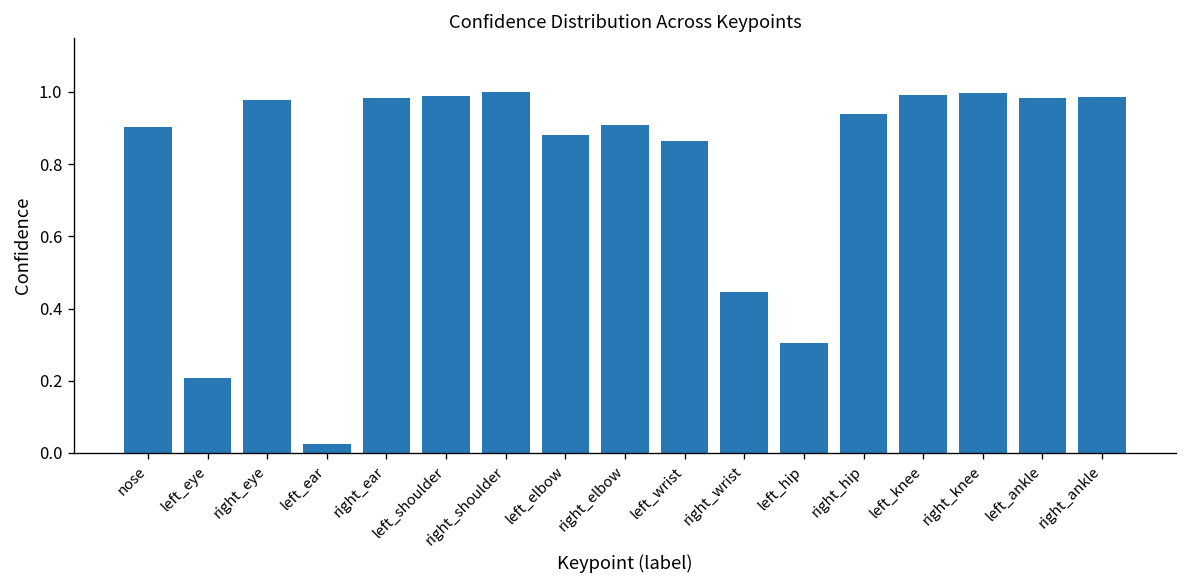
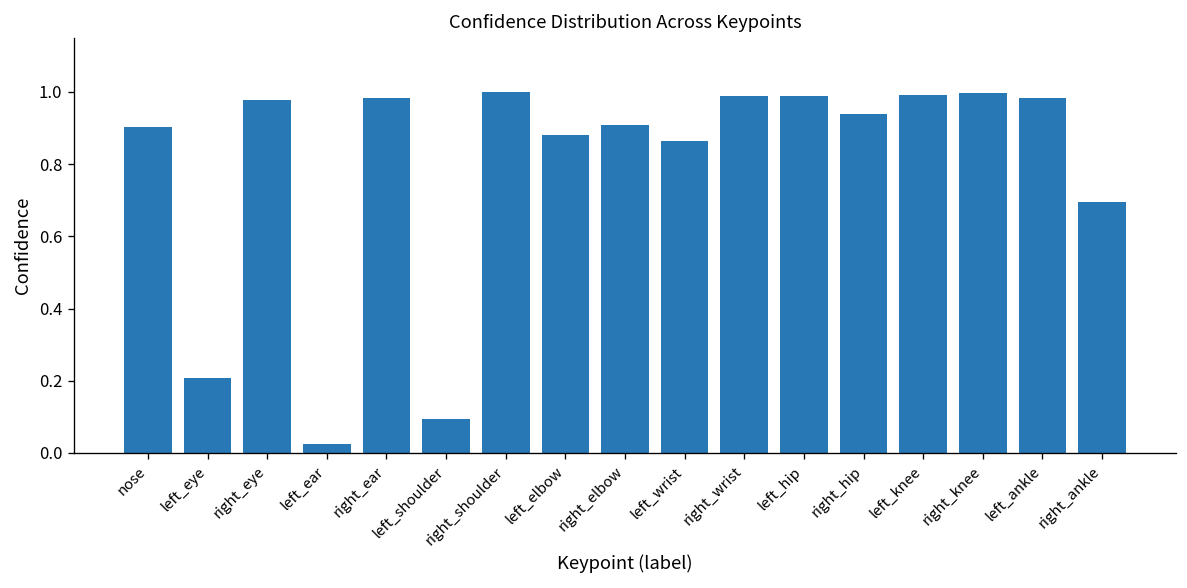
  {
    "nose": 0.90,
    "left_eye": 0.21,
    "right_eye": 0.98,
    "left_ear": 0.03,
    "right_ear": 0.98,
-   "left_shoulder": 0.99,
+   "left_shoulder": 0.09,
    "right_shoulder": 1.00,
    "left_elbow": 0.88,
    "right_elbow": 0.91,
    "left_wrist": 0.86,
-   "right_wrist": 0.45,
-   "left_hip": 0.31,
+   "right_wrist": 0.99,
+   "left_hip": 0.99,
    "right_hip": 0.94,
    "left_knee": 0.99,
    "right_knee": 1.00,
    "left_ankle": 0.98,
-   "right_ankle": 0.99
+   "right_ankle": 0.70
  }
